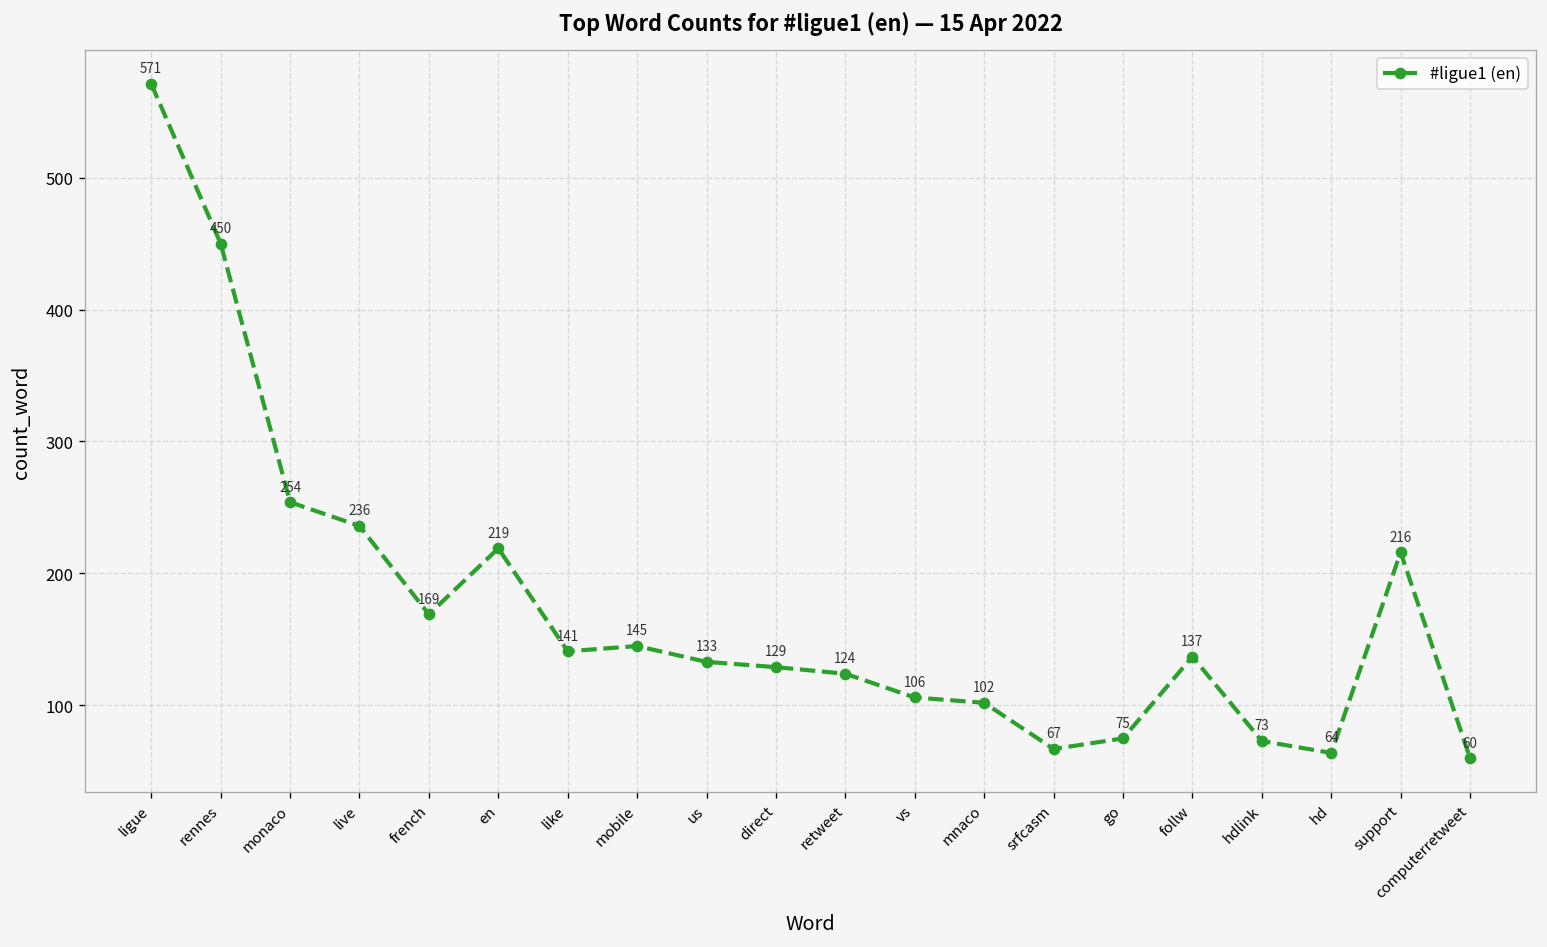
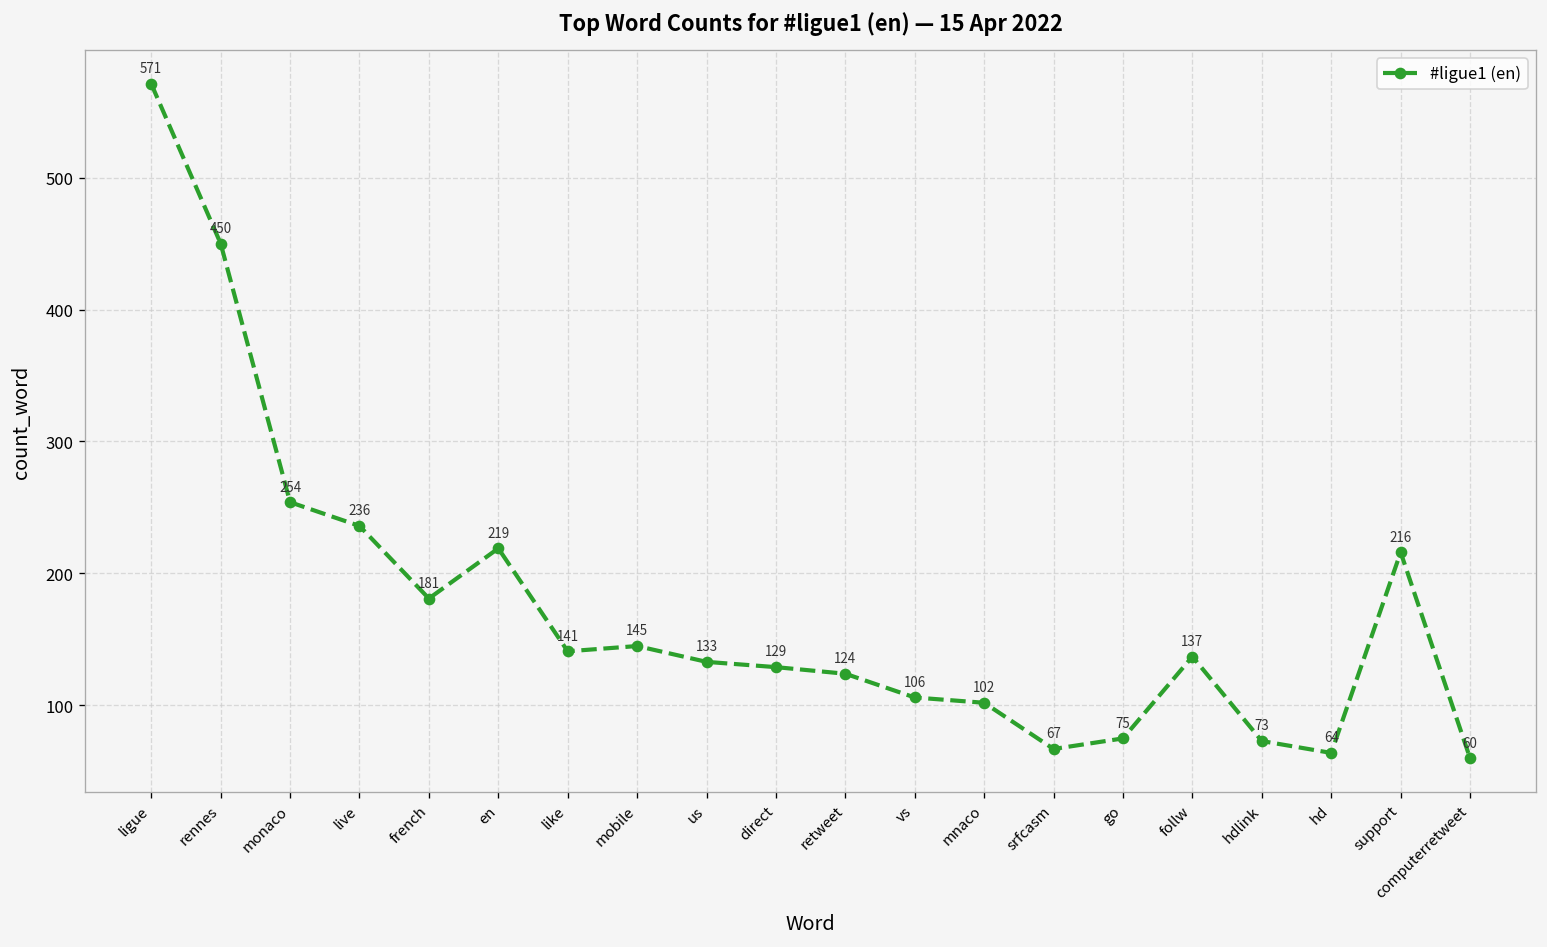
  {
    "ligue": 571,
    "rennes": 450,
    "monaco": 254,
    "live": 236,
-   "french": 169,
+   "french": 181,
    "en": 219,
    "like": 141,
    "mobile": 145,
    "us": 133,
    "direct": 129,
    "retweet": 124,
    "vs": 106,
    "mnaco": 102,
    "srfcasm": 67,
    "go": 75,
    "follw": 137,
    "hdlink": 73,
    "hd": 64,
    "support": 216,
    "computerretweet": 60
  }
